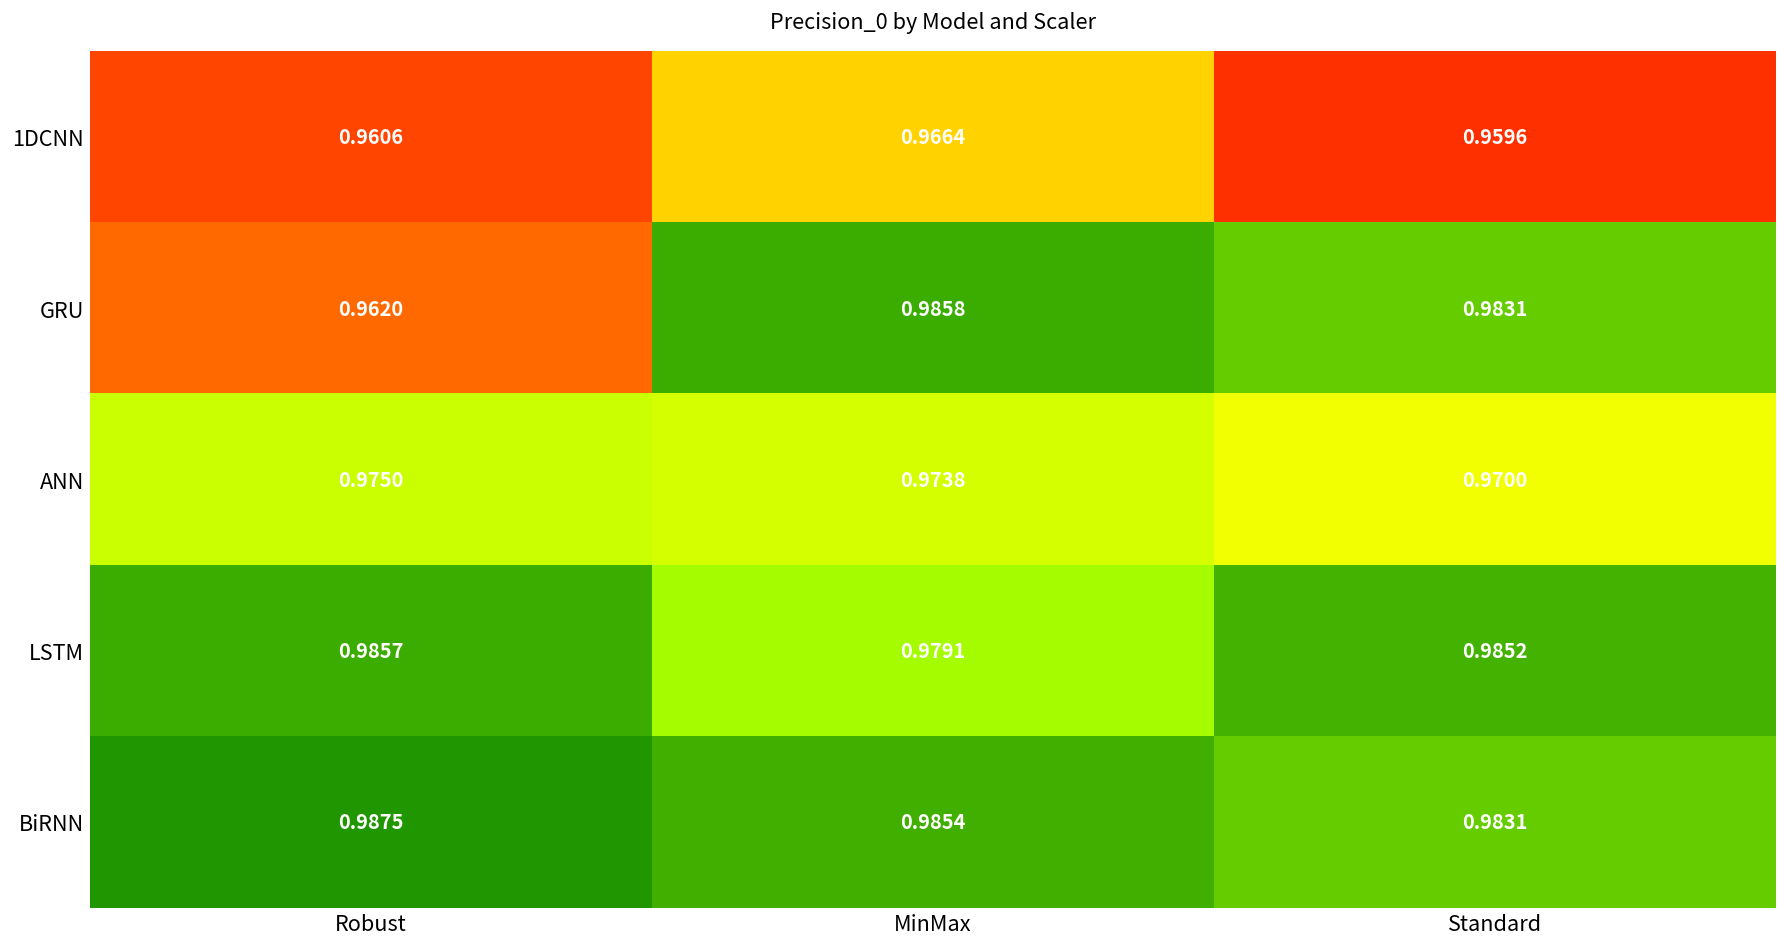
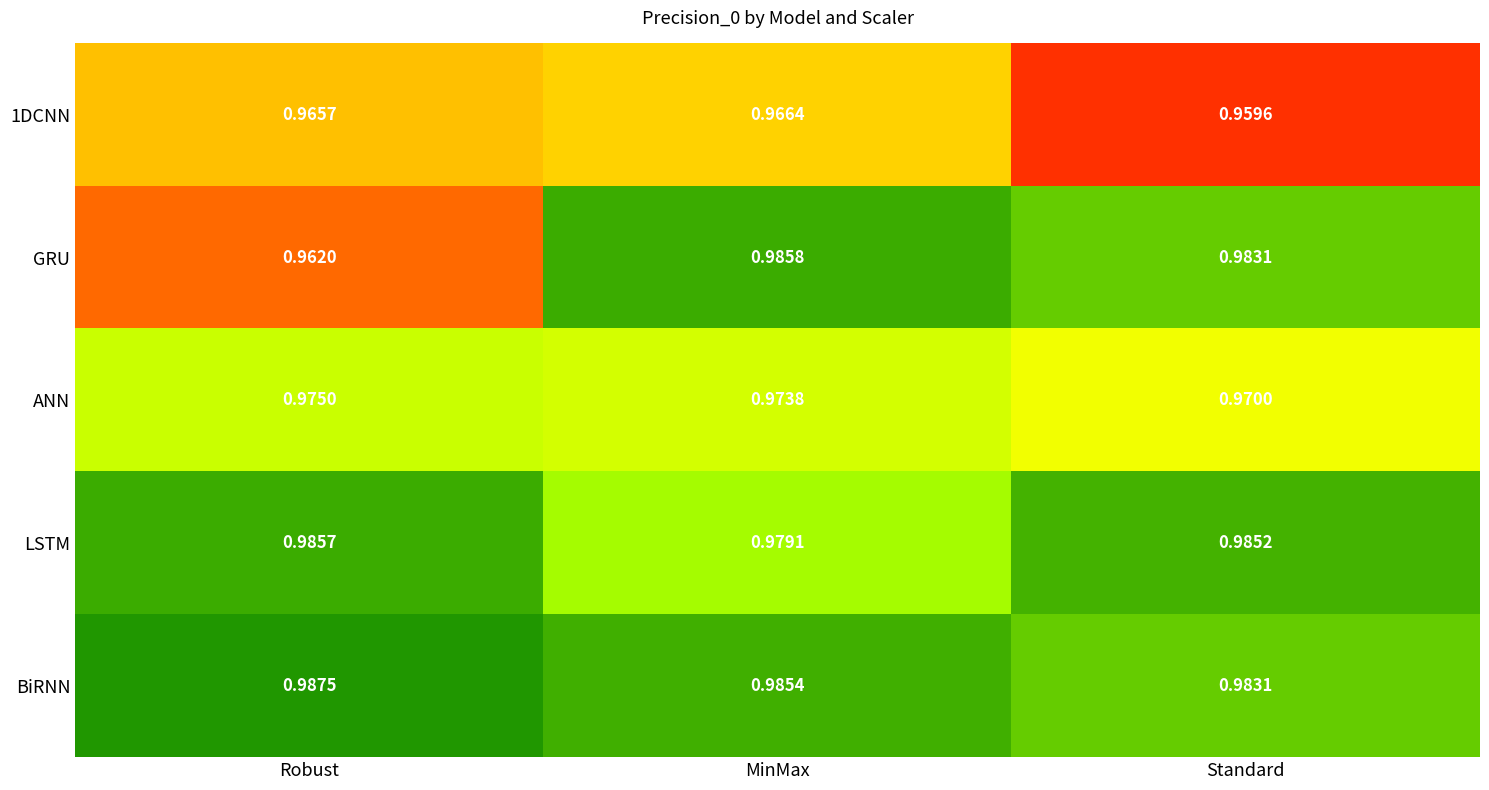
  {
    "1DCNN": {
-     "Robust": 0.9606,
+     "Robust": 0.9657,
      "MinMax": 0.9664,
      "Standard": 0.9596
    },
    "GRU": {
      "Robust": 0.9620,
      "MinMax": 0.9858,
      "Standard": 0.9831
    },
    "ANN": {
      "Robust": 0.9750,
      "MinMax": 0.9738,
      "Standard": 0.9700
    },
    "LSTM": {
      "Robust": 0.9857,
      "MinMax": 0.9791,
      "Standard": 0.9852
    },
    "BiRNN": {
      "Robust": 0.9875,
      "MinMax": 0.9854,
      "Standard": 0.9831
    }
  }
